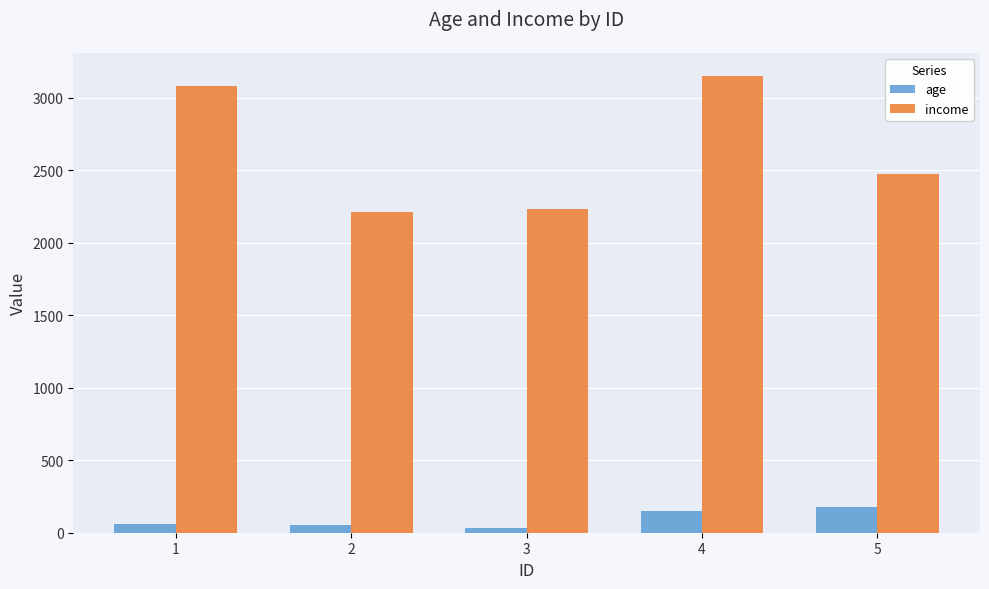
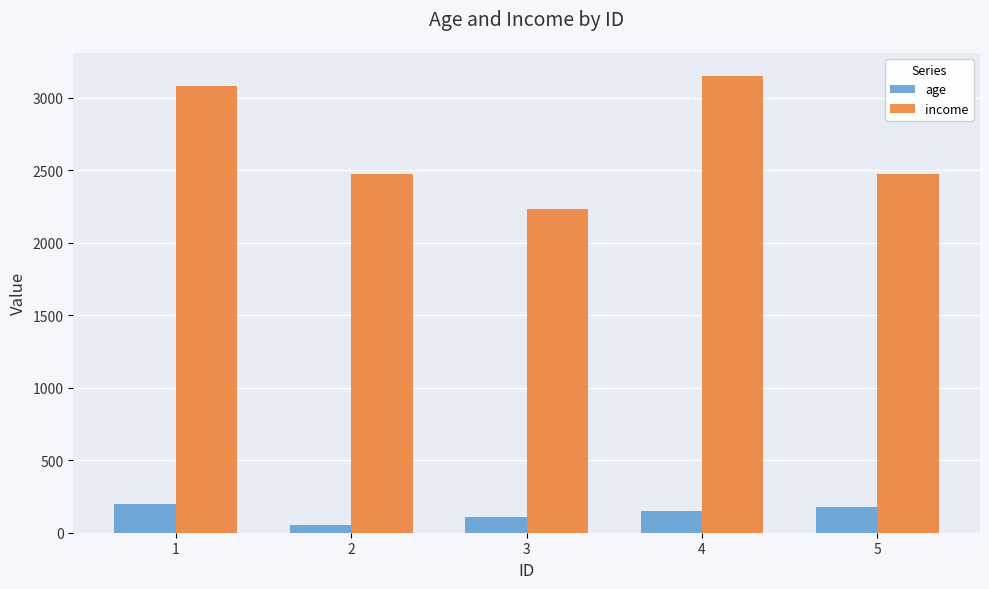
  {
    "age": {
-     "1": 60,
+     "1": 200,
      "2": 50,
-     "3": 40,
+     "3": 110,
      "4": 150,
      "5": 180
    },
    "income": {
      "1": 3080,
-     "2": 2210,
+     "2": 2470,
      "3": 2230,
      "4": 3150,
      "5": 2470
    }
  }
